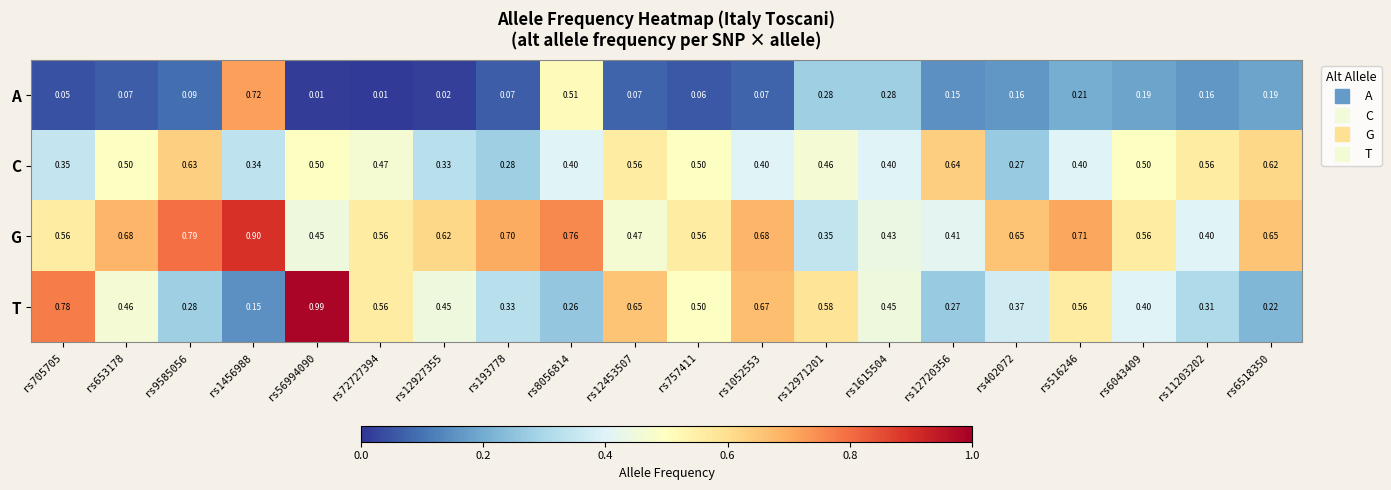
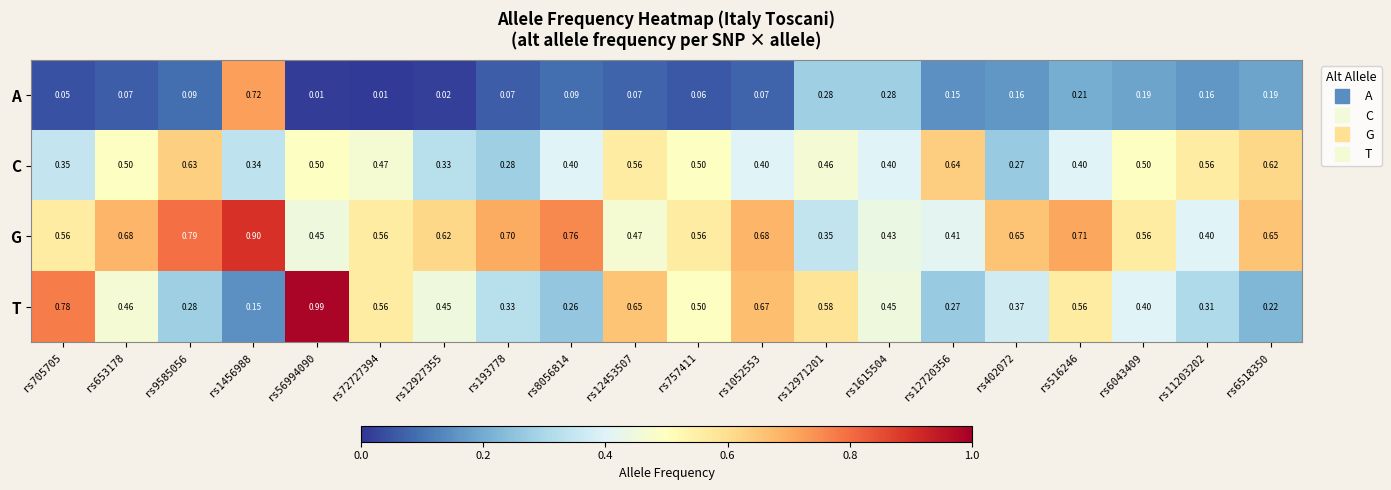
  {
    "A": {
      "rs705705": 0.05,
      "rs653178": 0.07,
      "rs9585056": 0.09,
      "rs1456988": 0.72,
      "rs56994090": 0.01,
      "rs72727394": 0.01,
      "rs12927355": 0.02,
      "rs193778": 0.07,
-     "rs8056814": 0.51,
+     "rs8056814": 0.09,
      "rs12453507": 0.07,
      "rs757411": 0.06,
      "rs1052553": 0.07,
      "rs12971201": 0.28,
      "rs1615504": 0.28,
      "rs12720356": 0.15,
      "rs402072": 0.16,
      "rs516246": 0.21,
      "rs6043409": 0.19,
      "rs11203202": 0.16,
      "rs6518350": 0.19
    },
    "C": {
      "rs705705": 0.35,
      "rs653178": 0.50,
      "rs9585056": 0.63,
      "rs1456988": 0.34,
      "rs56994090": 0.50,
      "rs72727394": 0.47,
      "rs12927355": 0.33,
      "rs193778": 0.28,
      "rs8056814": 0.40,
      "rs12453507": 0.56,
      "rs757411": 0.50,
      "rs1052553": 0.40,
      "rs12971201": 0.46,
      "rs1615504": 0.40,
      "rs12720356": 0.64,
      "rs402072": 0.27,
      "rs516246": 0.40,
      "rs6043409": 0.50,
      "rs11203202": 0.56,
      "rs6518350": 0.62
    },
    "G": {
      "rs705705": 0.56,
      "rs653178": 0.68,
      "rs9585056": 0.79,
      "rs1456988": 0.90,
      "rs56994090": 0.45,
      "rs72727394": 0.56,
      "rs12927355": 0.62,
      "rs193778": 0.70,
      "rs8056814": 0.76,
      "rs12453507": 0.47,
      "rs757411": 0.56,
      "rs1052553": 0.68,
      "rs12971201": 0.35,
      "rs1615504": 0.43,
      "rs12720356": 0.41,
      "rs402072": 0.65,
      "rs516246": 0.71,
      "rs6043409": 0.56,
      "rs11203202": 0.40,
      "rs6518350": 0.65
    },
    "T": {
      "rs705705": 0.78,
      "rs653178": 0.46,
      "rs9585056": 0.28,
      "rs1456988": 0.15,
      "rs56994090": 0.99,
      "rs72727394": 0.56,
      "rs12927355": 0.45,
      "rs193778": 0.33,
      "rs8056814": 0.26,
      "rs12453507": 0.65,
      "rs757411": 0.50,
      "rs1052553": 0.67,
      "rs12971201": 0.58,
      "rs1615504": 0.45,
      "rs12720356": 0.27,
      "rs402072": 0.37,
      "rs516246": 0.56,
      "rs6043409": 0.40,
      "rs11203202": 0.31,
      "rs6518350": 0.22
    }
  }
